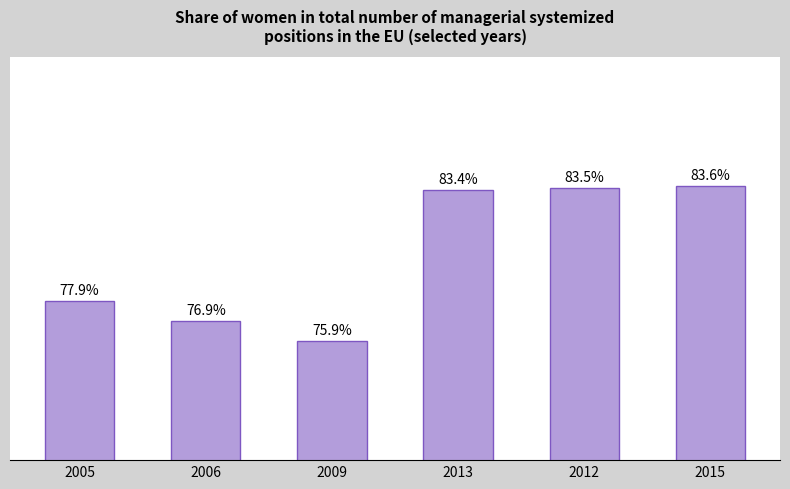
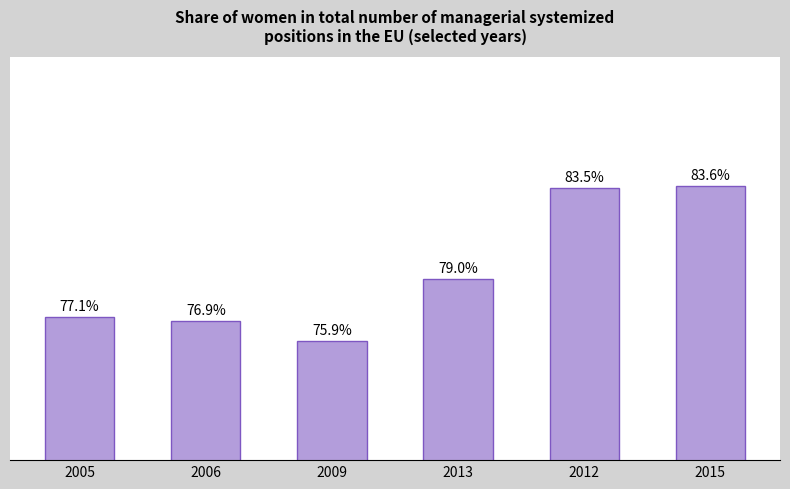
  {
-   "2005": "77.9%",
+   "2005": "77.1%",
    "2006": "76.9%",
    "2009": "75.9%",
-   "2013": "83.4%",
+   "2013": "79.0%",
    "2012": "83.5%",
    "2015": "83.6%"
  }
